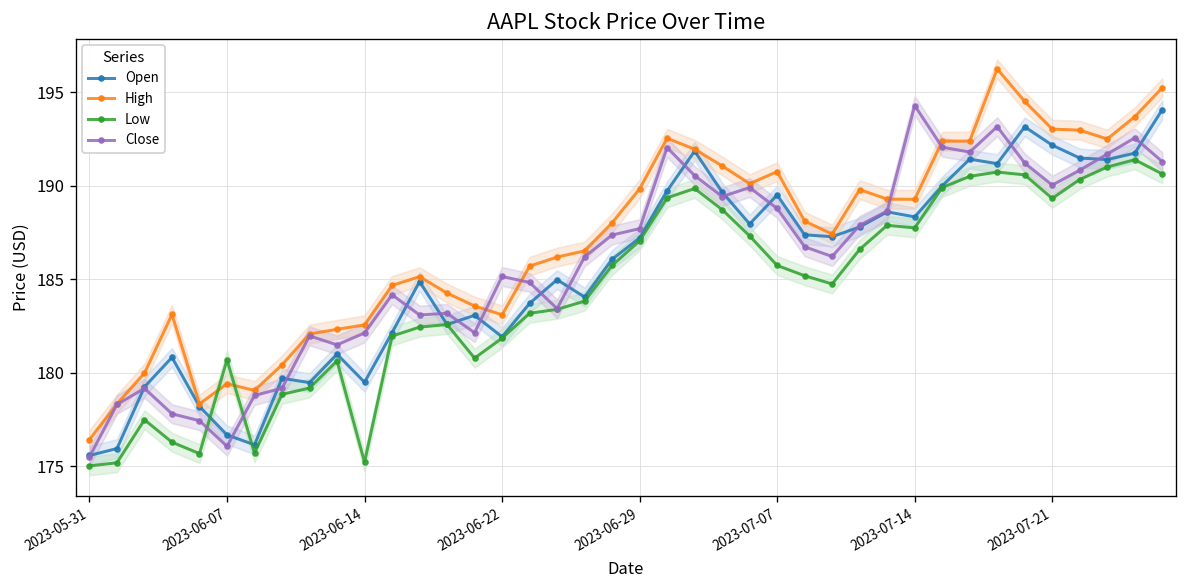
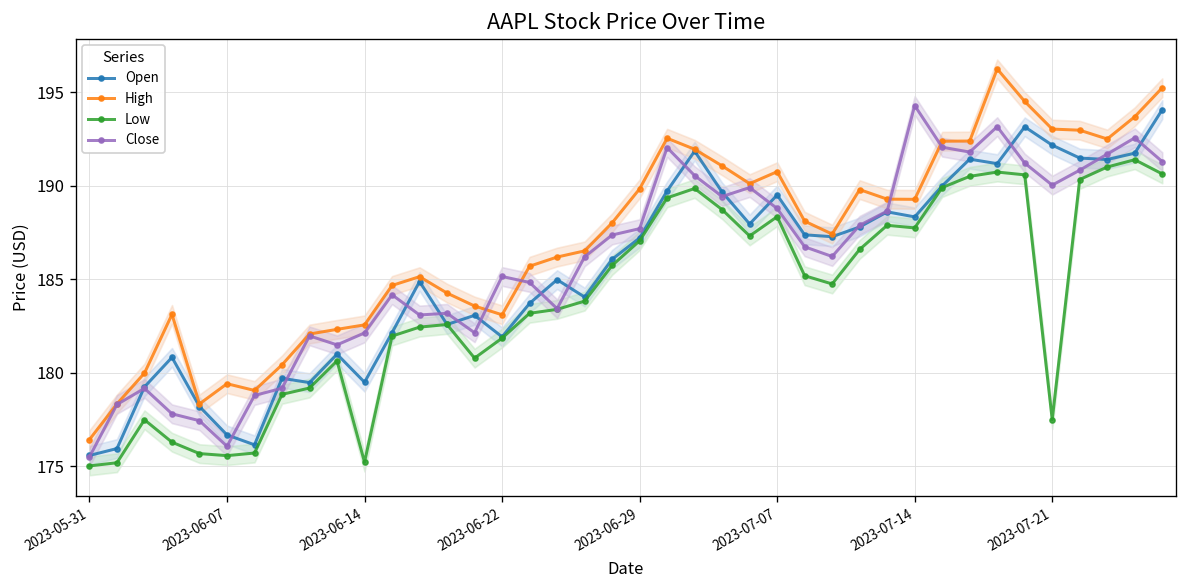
  {
    "Open": {
      "2023-06-14": 179.5,
      "2023-07-07": 189.5,
      "2023-07-21": 192.2
    },
    "High": {
      "2023-05-31": 176.4,
      "2023-06-07": 179.4,
      "2023-06-22": 183.1,
      "2023-06-29": 189.8,
      "2023-07-07": 190.8,
      "2023-07-14": 189.3,
      "2023-07-21": 193.0
    },
    "Low": {
      "2023-05-31": 175.0,
-     "2023-06-07": 180.7,
+     "2023-06-07": 175.6,
      "2023-06-14": 175.2,
-     "2023-07-07": 185.7,
+     "2023-07-07": 188.4,
      "2023-07-14": 187.8,
-     "2023-07-21": 189.3
+     "2023-07-21": 177.5
    },
    "Close": {
      "2023-06-14": 182.1,
      "2023-06-22": 185.2,
      "2023-07-14": 194.3,
      "2023-07-21": 190.0
    }
  }
